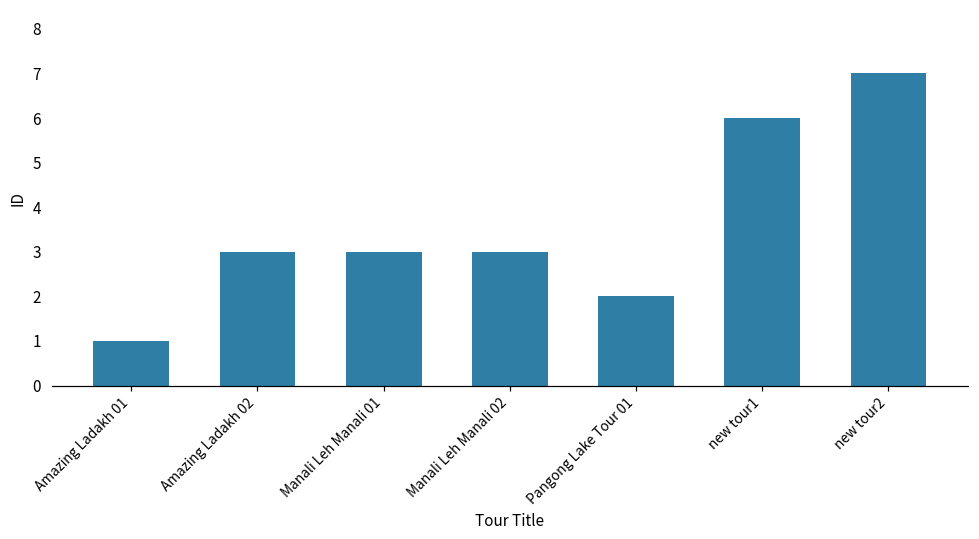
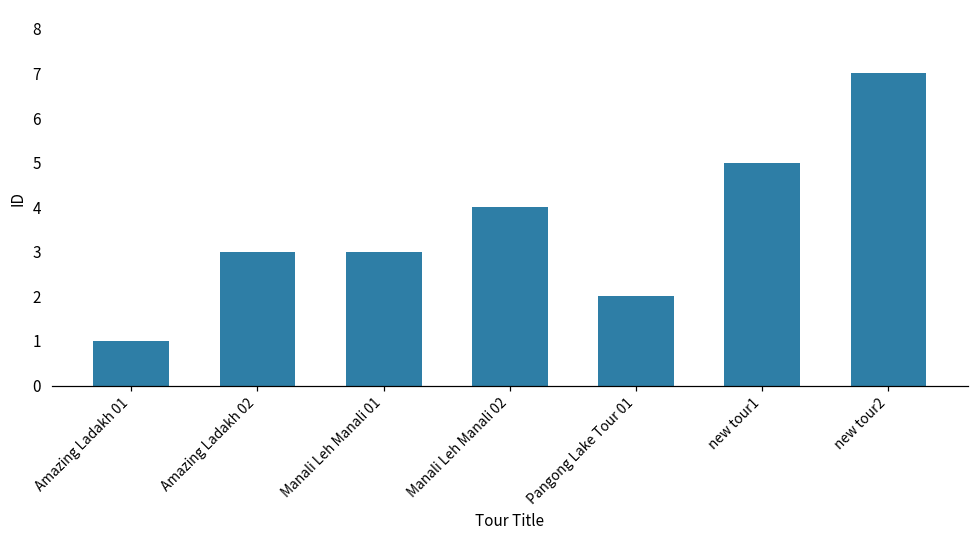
  {
    "Amazing Ladakh 01": 1,
    "Amazing Ladakh 02": 3,
    "Manali Leh Manali 01": 3,
-   "Manali Leh Manali 02": 3,
+   "Manali Leh Manali 02": 4,
    "Pangong Lake Tour 01": 2,
-   "new tour1": 6,
+   "new tour1": 5,
    "new tour2": 7
  }
